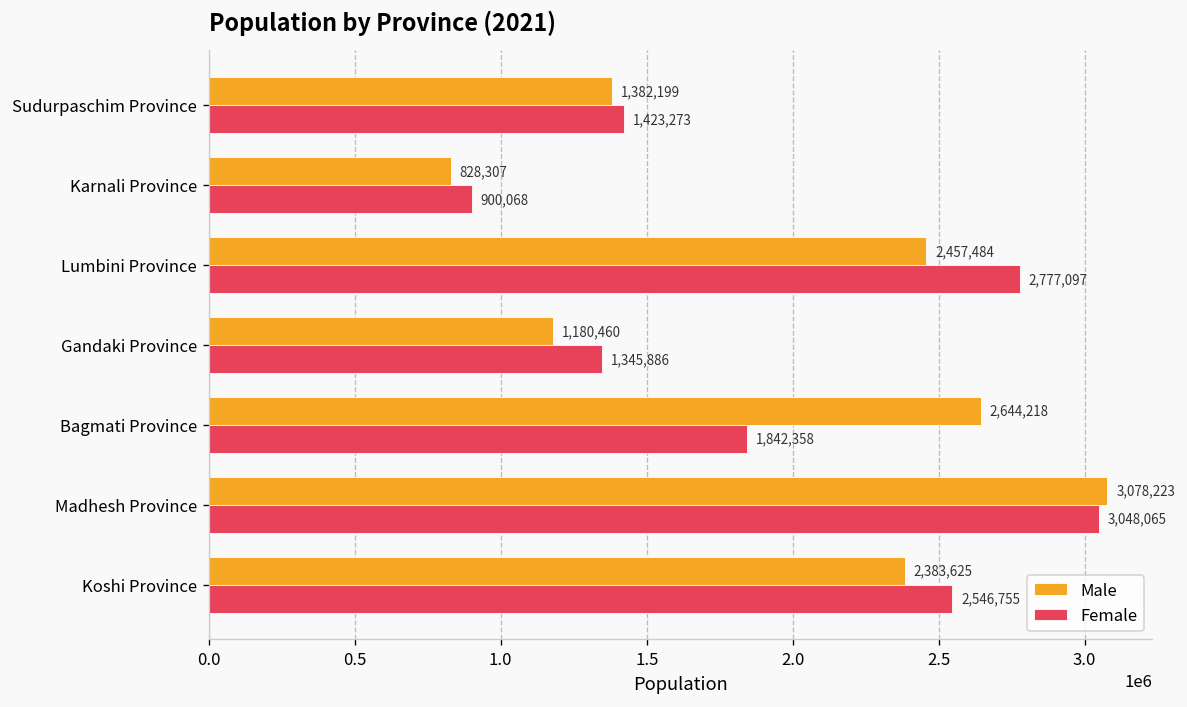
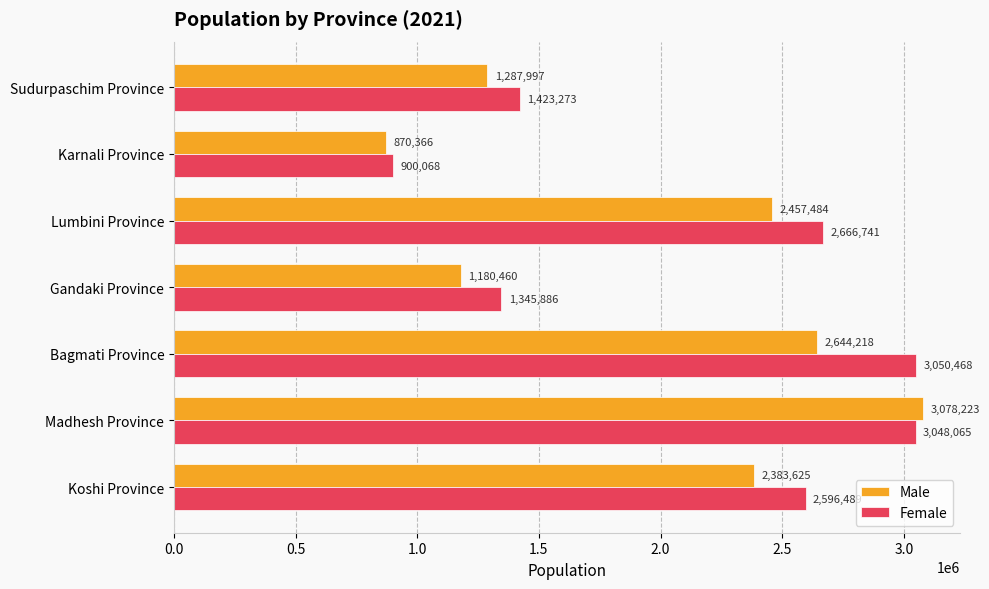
  {
    "Male": {
-     "Sudurpaschim Province": "1,382,199",
-     "Karnali Province": "828,307",
+     "Sudurpaschim Province": "1,287,997",
+     "Karnali Province": "870,366",
      "Lumbini Province": "2,457,484",
      "Gandaki Province": "1,180,460",
      "Bagmati Province": "2,644,218",
      "Madhesh Province": "3,078,223",
      "Koshi Province": "2,383,625"
    },
    "Female": {
      "Sudurpaschim Province": "1,423,273",
      "Karnali Province": "900,068",
-     "Lumbini Province": "2,777,097",
+     "Lumbini Province": "2,666,741",
      "Gandaki Province": "1,345,886",
-     "Bagmati Province": "1,842,358",
+     "Bagmati Province": "3,050,468",
      "Madhesh Province": "3,048,065",
-     "Koshi Province": "2550000"
+     "Koshi Province": "2600000"
    }
  }
